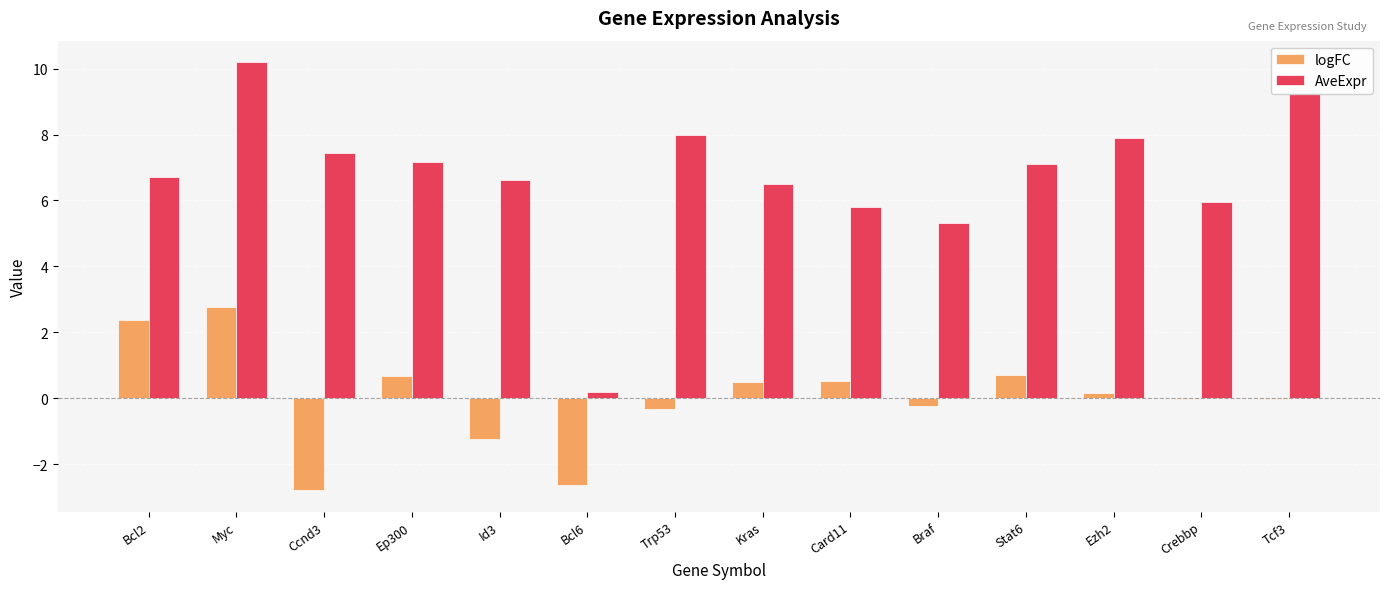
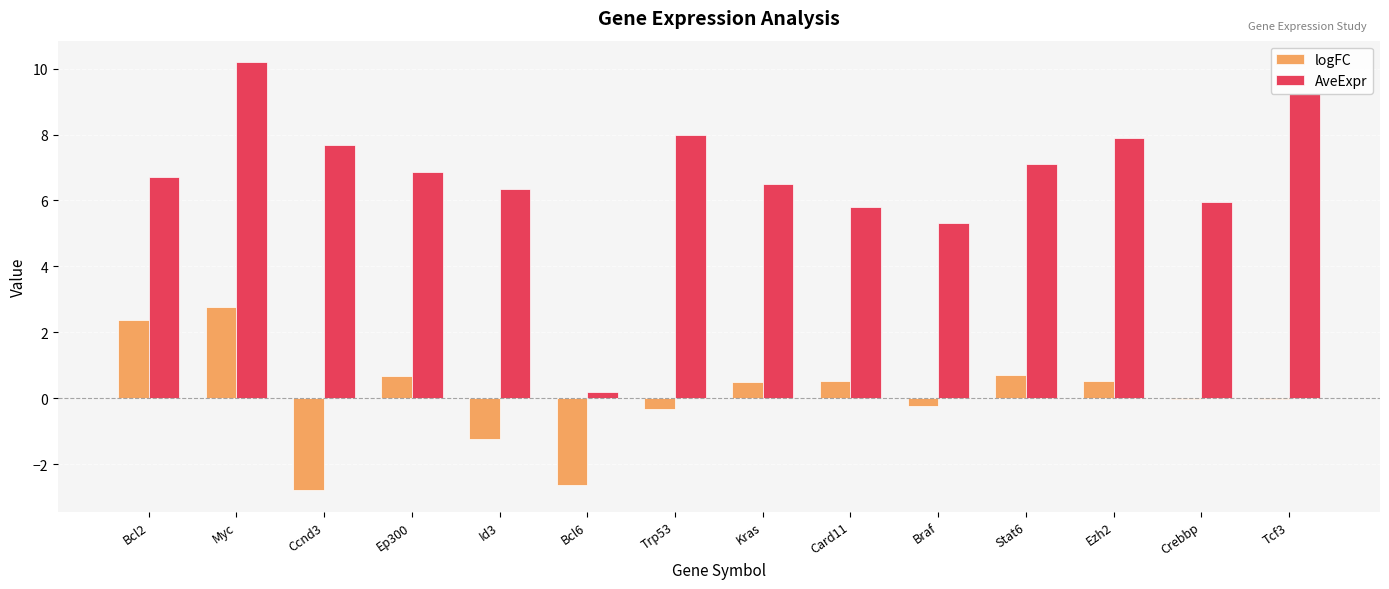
  {
    "logFC": {
      "Bcl2": 2.4,
      "Myc": 2.8,
      "Ccnd3": -2.8,
      "Ep300": 0.7,
      "Id3": -1.2,
      "Bcl6": -2.6,
      "Trp53": -0.3,
      "Kras": 0.5,
      "Card11": 0.5,
      "Braf": -0.2,
      "Stat6": 0.7,
-     "Ezh2": 0.2
+     "Ezh2": 0.5
    },
    "AveExpr": {
      "Bcl2": 6.7,
      "Myc": 10.2,
-     "Ccnd3": 7.4,
-     "Ep300": 7.2,
-     "Id3": 6.6,
+     "Ccnd3": 7.7,
+     "Ep300": 6.9,
+     "Id3": 6.3,
      "Bcl6": 0.2,
      "Trp53": 8.0,
      "Kras": 6.5,
      "Card11": 5.8,
      "Braf": 5.3,
      "Stat6": 7.1,
      "Ezh2": 7.9,
      "Crebbp": 5.9
    }
  }
